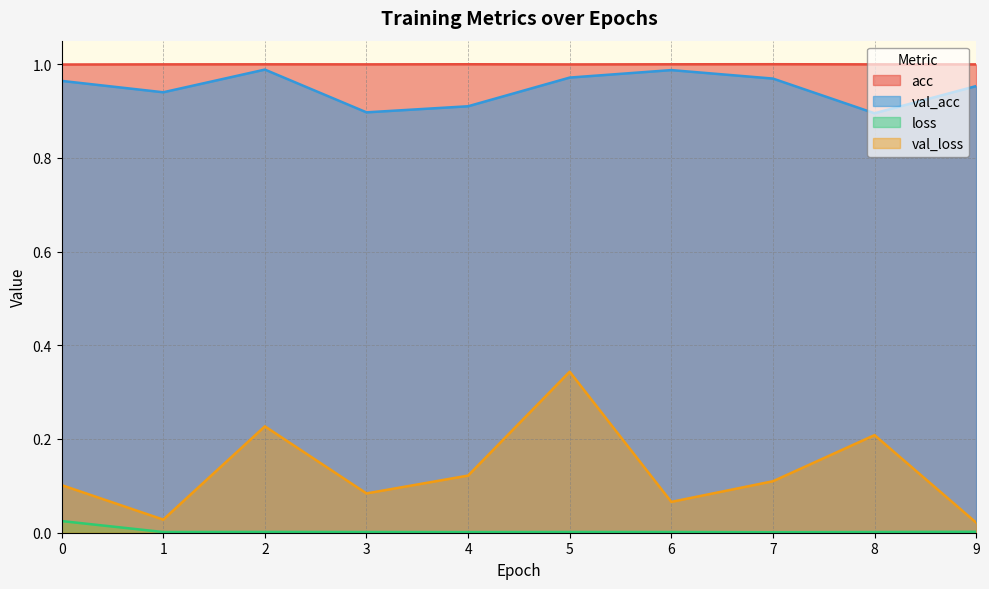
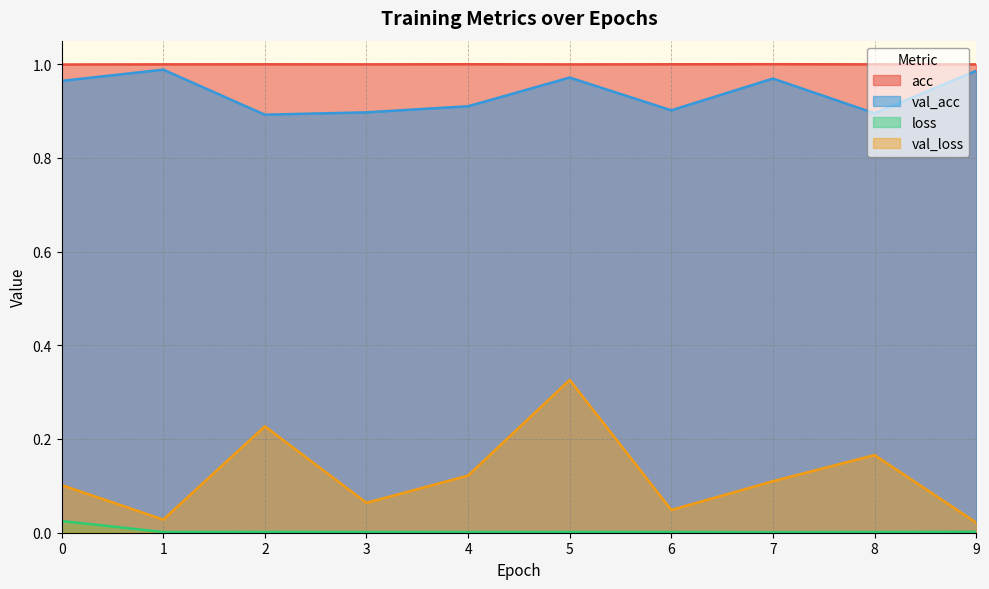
  {
    "acc": {
      "0": 1.00,
      "1": 1.00,
      "2": 1.00,
      "3": 1.00,
      "4": 1.00,
      "5": 1.00,
      "6": 1.00,
      "7": 1.00,
      "9": 1.00
    },
    "val_acc": {
      "0": 0.96,
-     "1": 0.94,
-     "2": 0.99,
+     "1": 0.99,
+     "2": 0.89,
      "3": 0.90,
      "4": 0.91,
      "5": 0.97,
-     "6": 0.99,
+     "6": 0.90,
      "7": 0.97,
-     "9": 0.95
+     "9": 0.99
    },
    "loss": {
      "0": 0.02,
      "1": 0.00,
      "2": 0.00,
      "3": 0.00,
      "4": 0.00,
      "5": 0.00,
      "6": 0.00,
      "7": 0.00,
      "8": 0.00,
      "9": 0.00
    },
    "val_loss": {
      "0": 0.10,
      "1": 0.03,
      "2": 0.23,
-     "3": 0.08,
+     "3": 0.06,
      "4": 0.12,
-     "5": 0.34,
-     "6": 0.07,
+     "5": 0.33,
+     "6": 0.05,
      "7": 0.11,
-     "8": 0.21,
+     "8": 0.17,
      "9": 0.02
    }
  }
